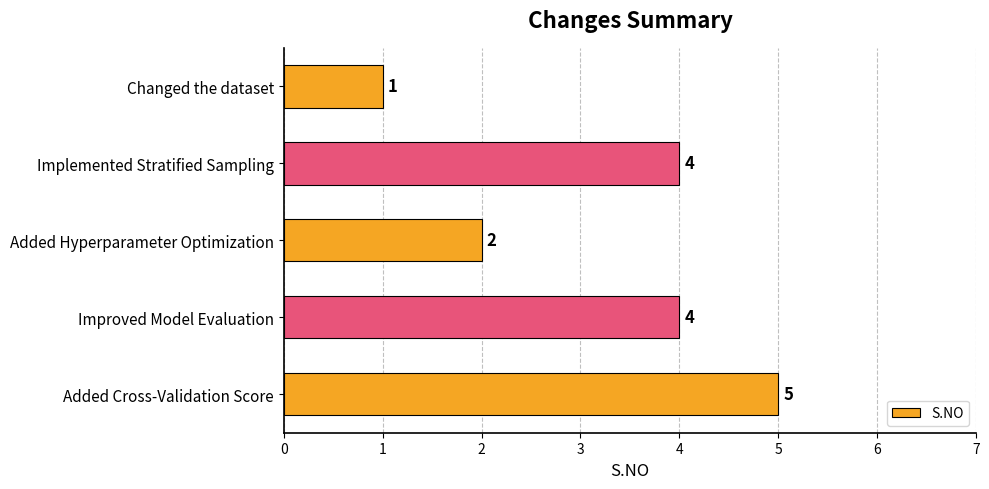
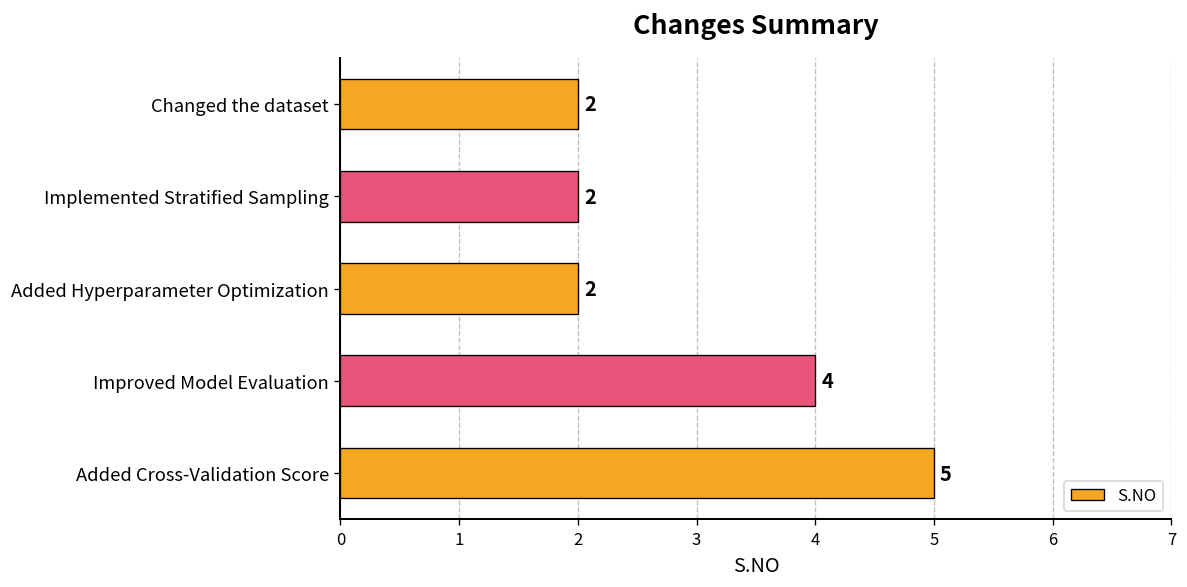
  {
-   "Changed the dataset": 1,
-   "Implemented Stratified Sampling": 4,
+   "Changed the dataset": 2,
+   "Implemented Stratified Sampling": 2,
    "Added Hyperparameter Optimization": 2,
    "Improved Model Evaluation": 4,
    "Added Cross-Validation Score": 5
  }
